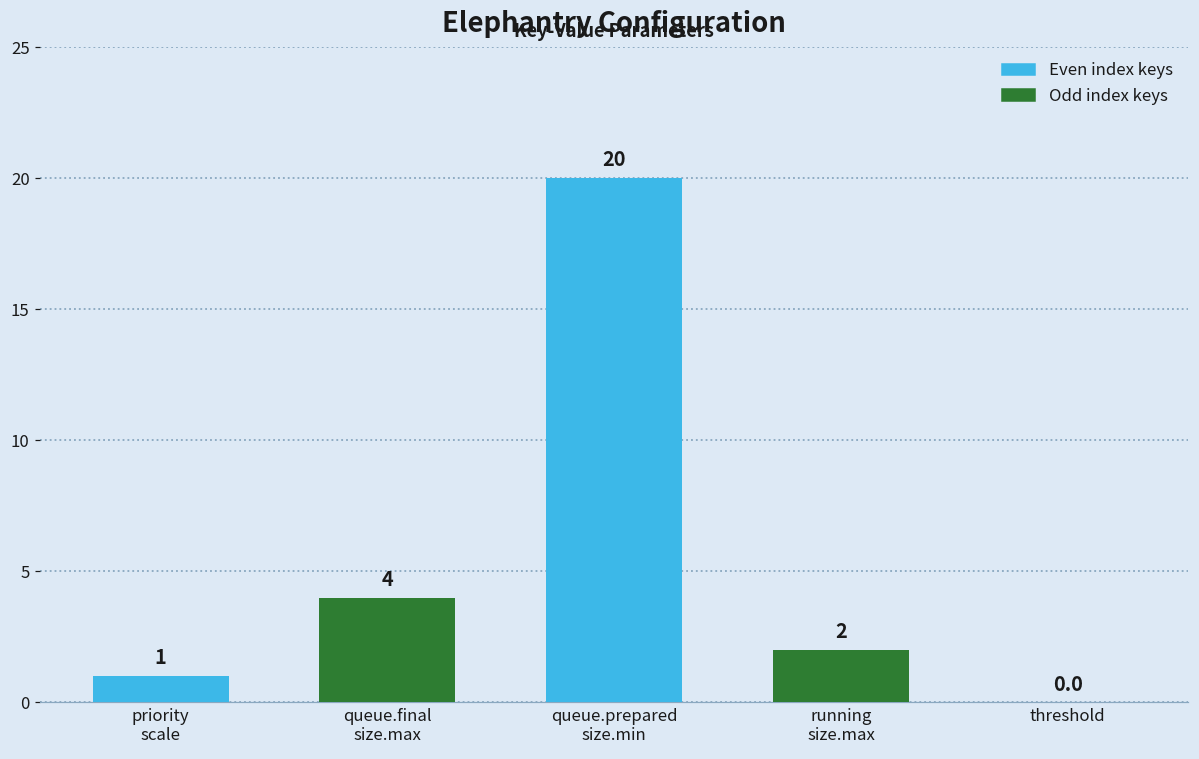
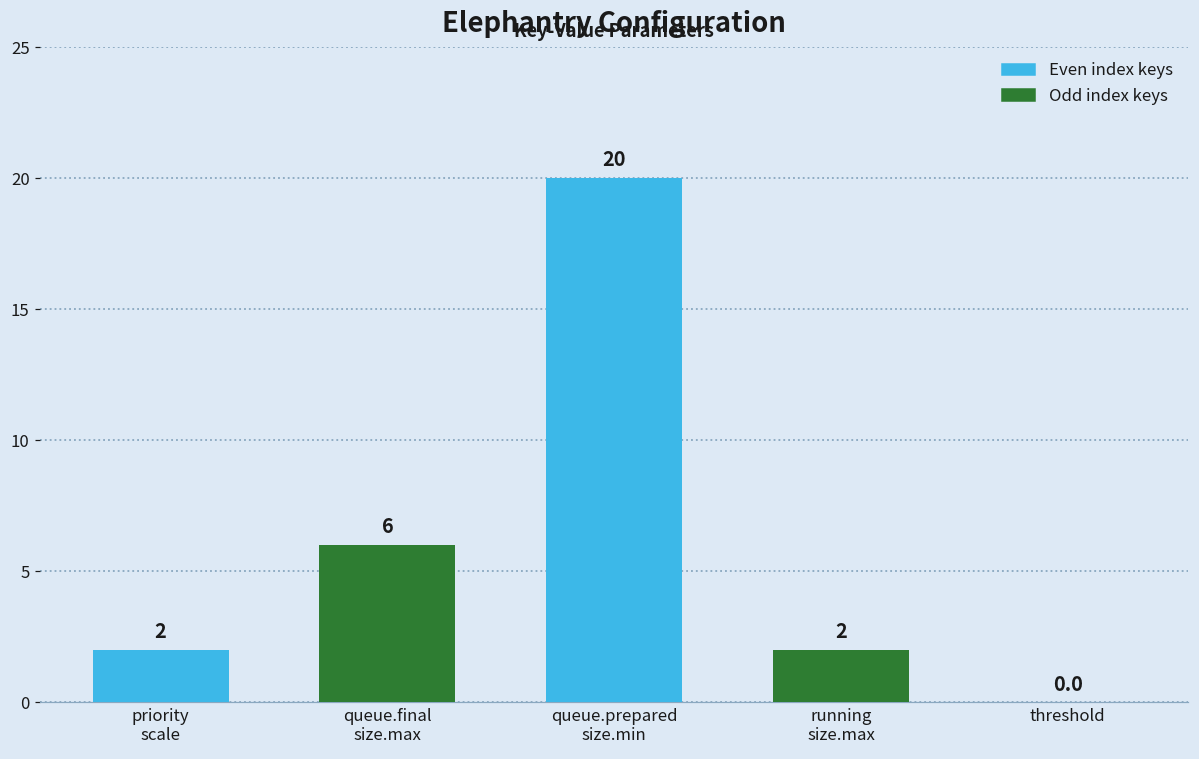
  {
-   "priority scale": 1,
-   "queue.final size.max": 4,
+   "priority scale": 2,
+   "queue.final size.max": 6,
    "queue.prepared size.min": 20,
    "running size.max": 2,
    "threshold": 0.0
  }
